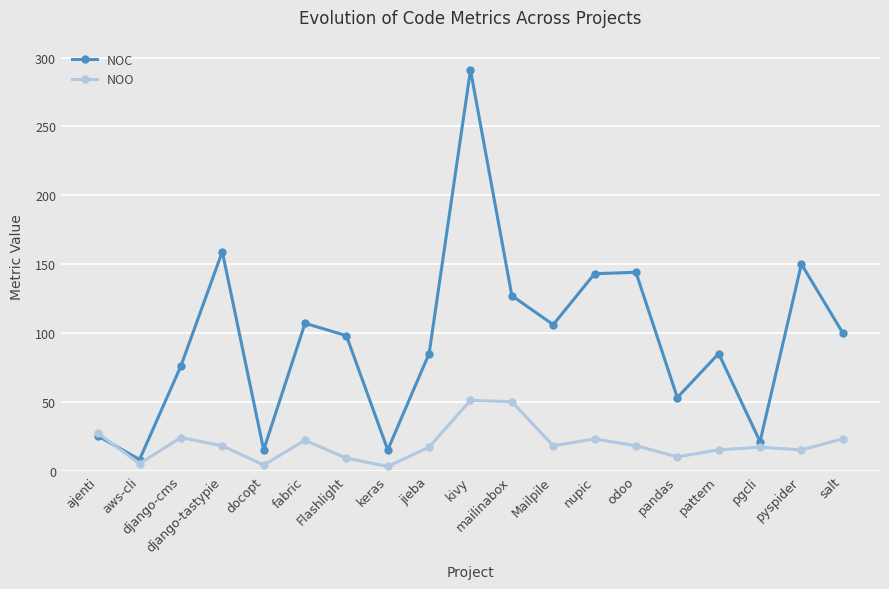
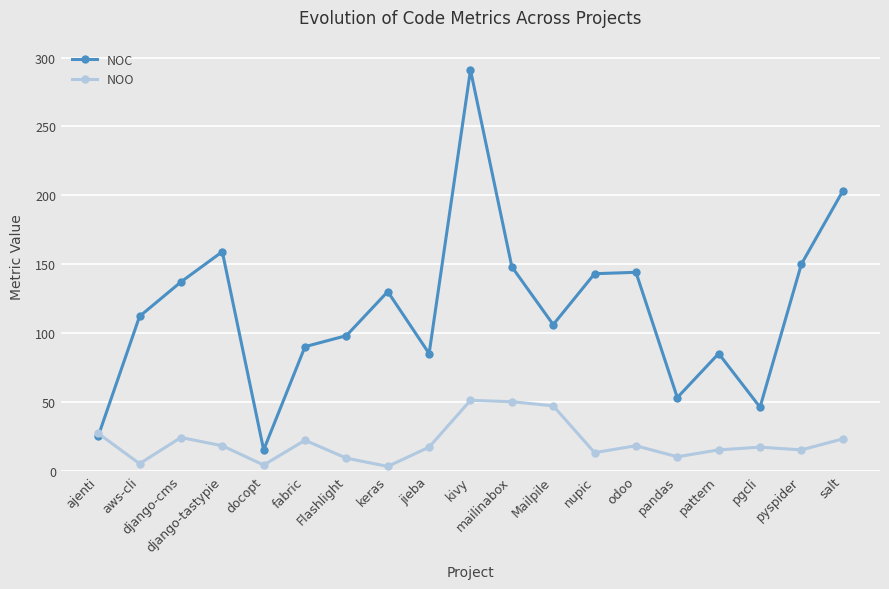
  {
    "NOC": {
      "ajenti": 25,
-     "aws-cli": 8,
-     "django-cms": 76,
+     "aws-cli": 112,
+     "django-cms": 137,
      "django-tastypie": 159,
      "docopt": 15,
-     "fabric": 107,
+     "fabric": 90,
      "Flashlight": 98,
-     "keras": 15,
+     "keras": 130,
      "jieba": 85,
      "kivy": 291,
-     "mailinabox": 127,
+     "mailinabox": 148,
      "Mailpile": 106,
      "nupic": 143,
      "odoo": 144,
      "pandas": 53,
      "pattern": 85,
-     "pgcli": 21,
+     "pgcli": 46,
      "pyspider": 150,
-     "salt": 100
+     "salt": 203
    },
    "NOO": {
      "ajenti": 27,
      "aws-cli": 5,
      "django-cms": 24,
      "django-tastypie": 18,
      "docopt": 4,
      "fabric": 22,
      "Flashlight": 9,
      "keras": 3,
      "jieba": 17,
      "kivy": 51,
      "mailinabox": 50,
-     "Mailpile": 18,
-     "nupic": 23,
+     "Mailpile": 47,
+     "nupic": 13,
      "odoo": 18,
      "pandas": 10,
      "pattern": 15,
      "pgcli": 17,
      "pyspider": 15,
      "salt": 23
    }
  }
